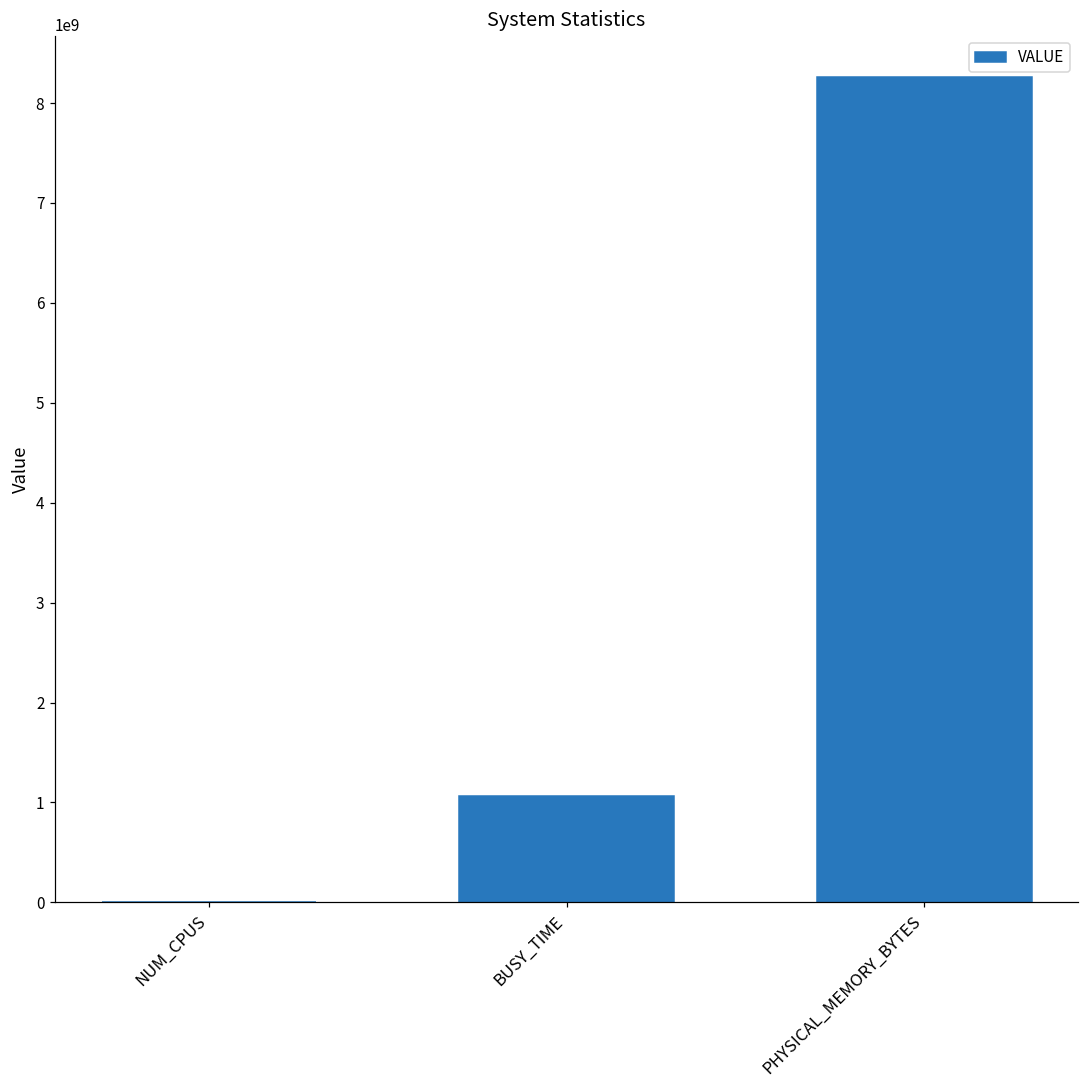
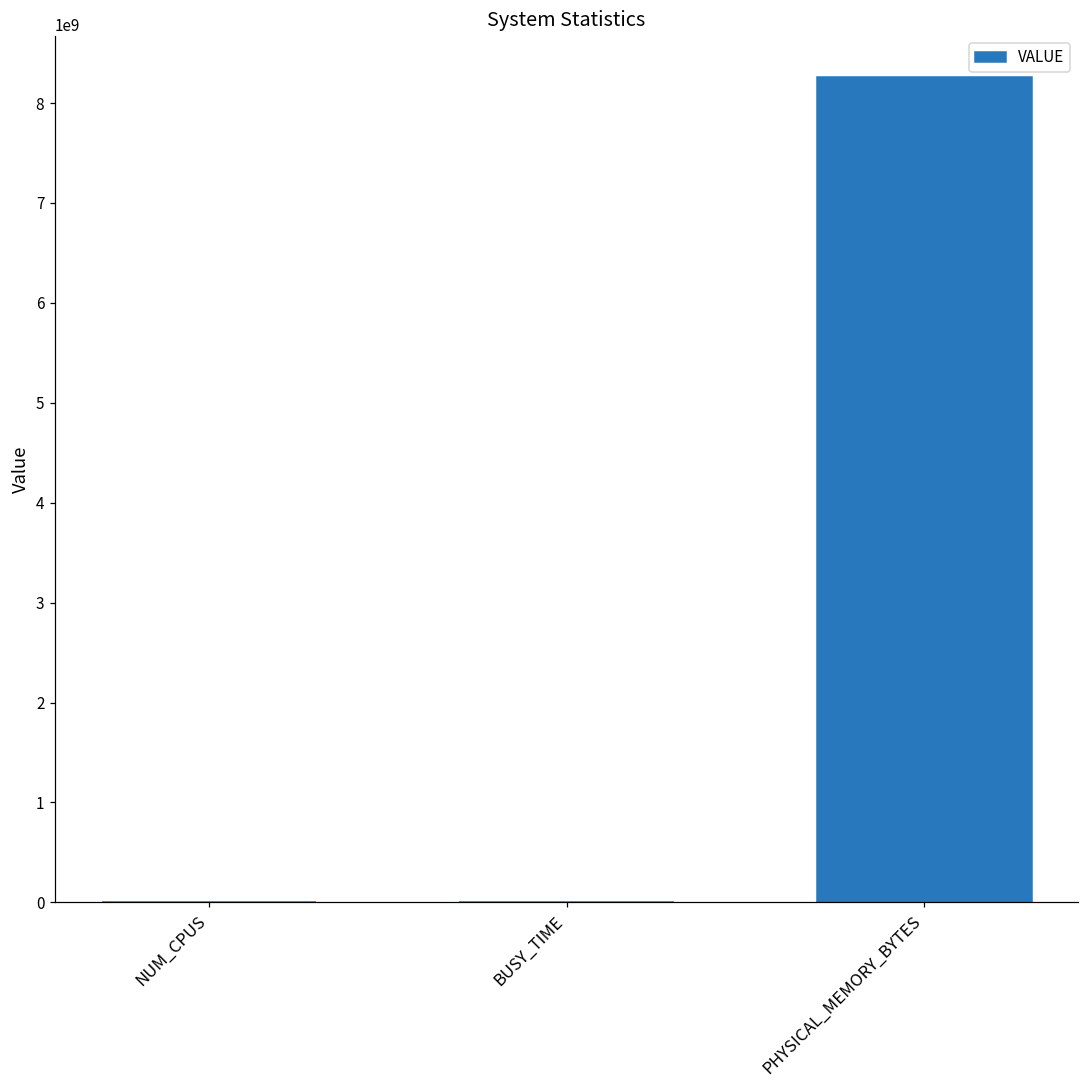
  {
-   "BUSY_TIME": 1100000000,
+   "BUSY_TIME": 0,
    "PHYSICAL_MEMORY_BYTES": 8300000000
  }
